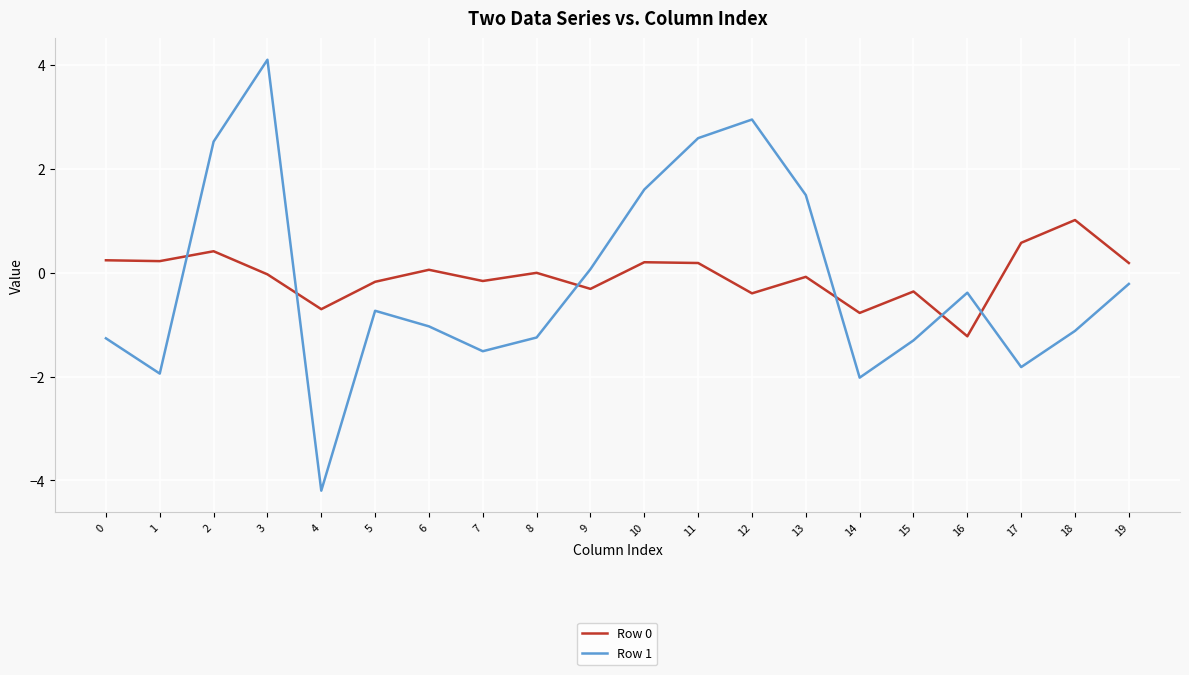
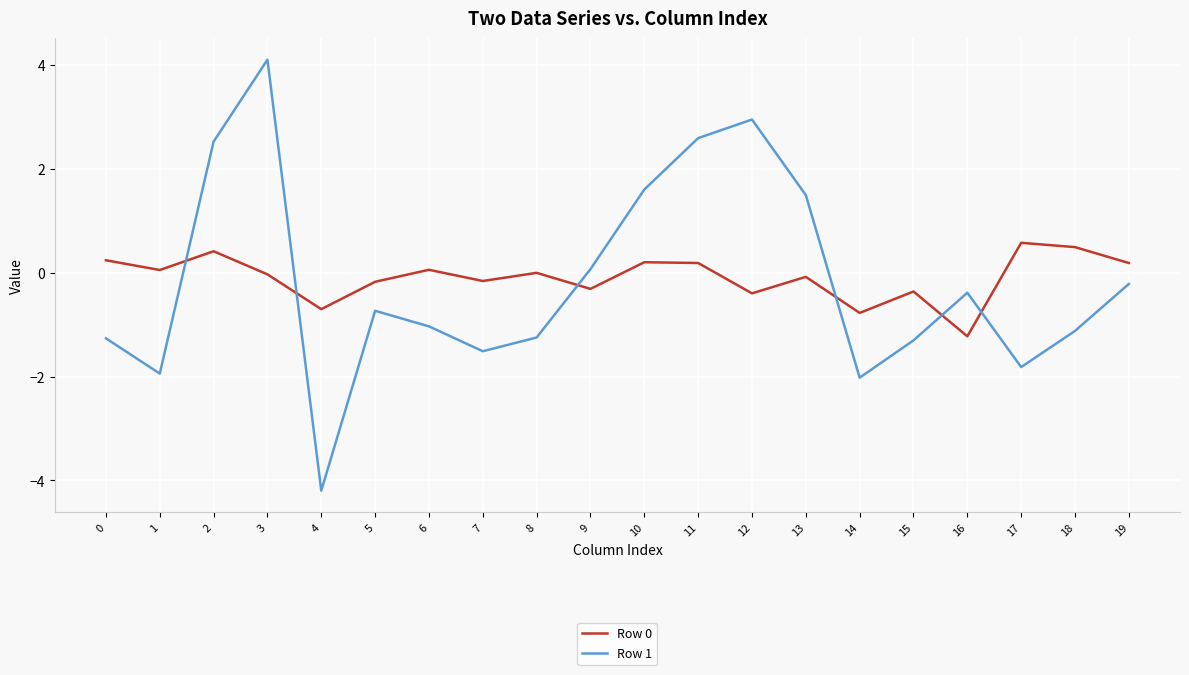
  {
    "Row 0": {
      "0": 0.2,
-     "1": 0.2,
+     "1": 0.1,
      "2": 0.4,
      "3": 0.0,
      "4": -0.7,
      "5": -0.2,
      "6": 0.1,
      "7": -0.2,
      "8": 0.0,
      "9": -0.3,
      "10": 0.2,
      "11": 0.2,
      "12": -0.4,
      "13": -0.1,
      "14": -0.8,
      "15": -0.4,
      "16": -1.2,
      "17": 0.6,
-     "18": 1.0,
+     "18": 0.5,
      "19": 0.2
    },
    "Row 1": {
      "0": -1.3,
      "1": -1.9,
      "2": 2.5,
      "3": 4.1,
      "4": -4.2,
      "5": -0.7,
      "6": -1.0,
      "7": -1.5,
      "8": -1.2,
      "9": 0.1,
      "10": 1.6,
      "11": 2.6,
      "12": 2.9,
      "13": 1.5,
      "14": -2.0,
      "15": -1.3,
      "16": -0.4,
      "17": -1.8,
      "18": -1.1,
      "19": -0.2
    }
  }
